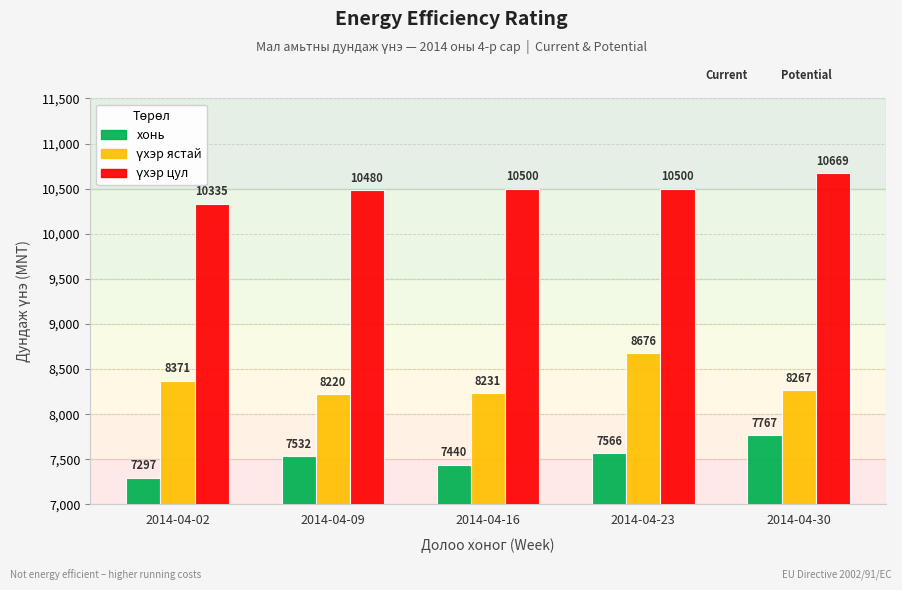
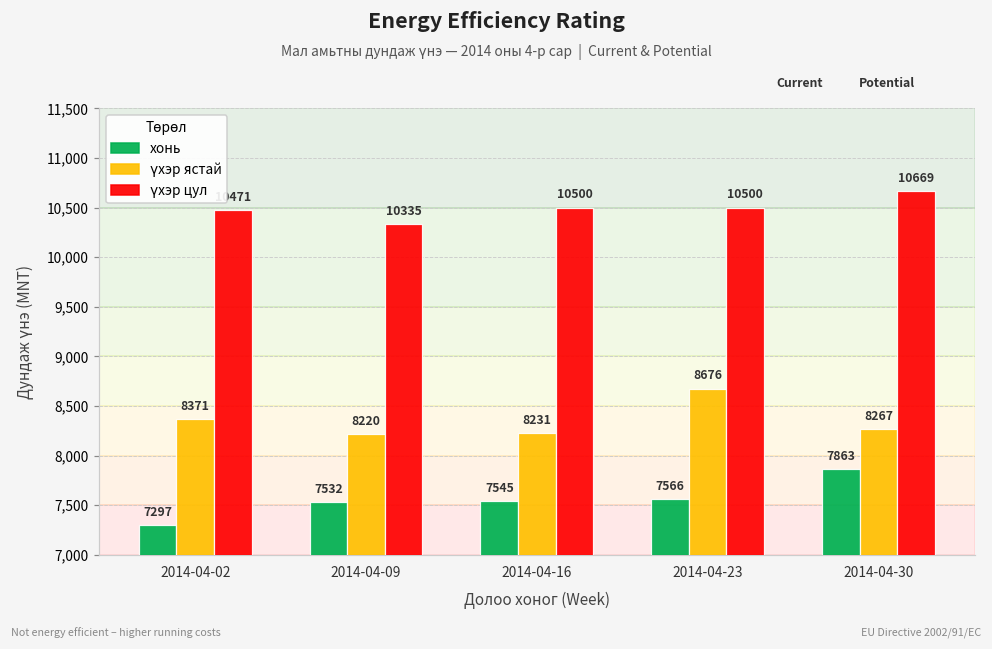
  {
    "хонь": {
      "2014-04-02": "7297",
      "2014-04-09": "7532",
-     "2014-04-16": "7440",
+     "2014-04-16": "7545",
      "2014-04-23": "7566",
-     "2014-04-30": "7767"
+     "2014-04-30": "7863"
    },
    "үхэр ястай": {
      "2014-04-02": "8371",
      "2014-04-09": "8220",
      "2014-04-16": "8231",
      "2014-04-23": "8676",
      "2014-04-30": "8267"
    },
    "үхэр цул": {
-     "2014-04-02": "10,300",
-     "2014-04-09": "10480",
+     "2014-04-02": "10,500",
+     "2014-04-09": "10335",
      "2014-04-16": "10500",
      "2014-04-23": "10500",
      "2014-04-30": "10669"
    }
  }
